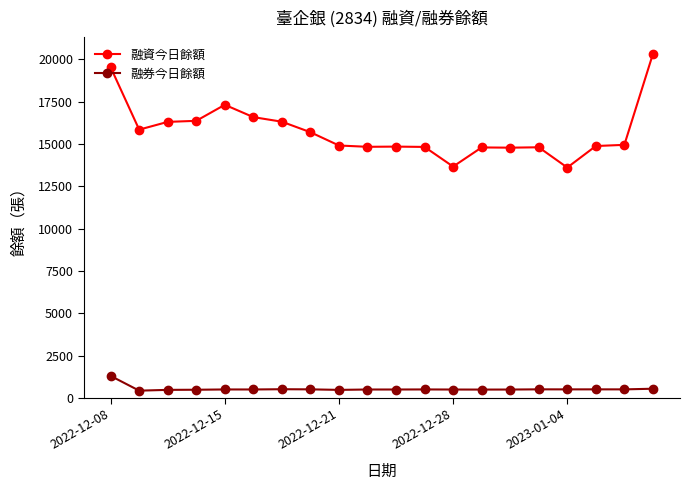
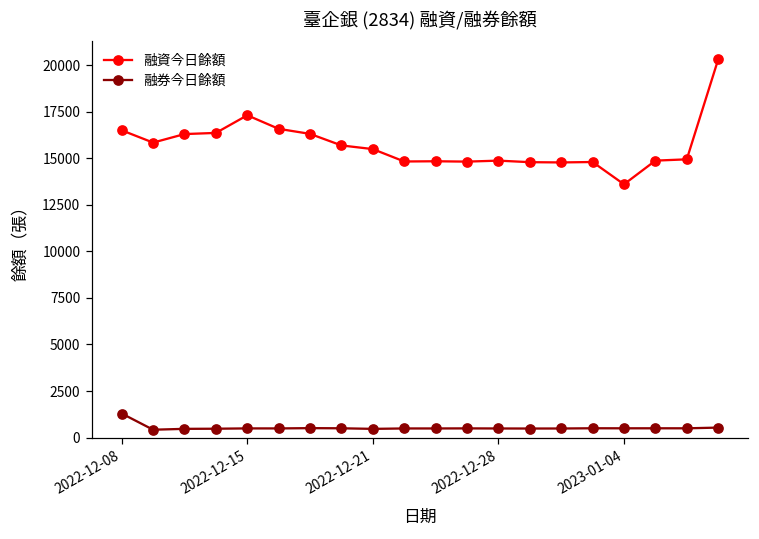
  {
    "融資今日餘額": {
-     "2022-12-08": 19500,
+     "2022-12-08": 16500,
      "2022-12-15": 17300,
-     "2022-12-21": 14900,
-     "2022-12-28": 13700,
+     "2022-12-21": 15500,
+     "2022-12-28": 14900,
      "2023-01-04": 13600
    },
    "融券今日餘額": {
      "2022-12-08": 1300,
      "2022-12-15": 500,
      "2022-12-21": 500,
      "2022-12-28": 500,
      "2023-01-04": 500
    }
  }
